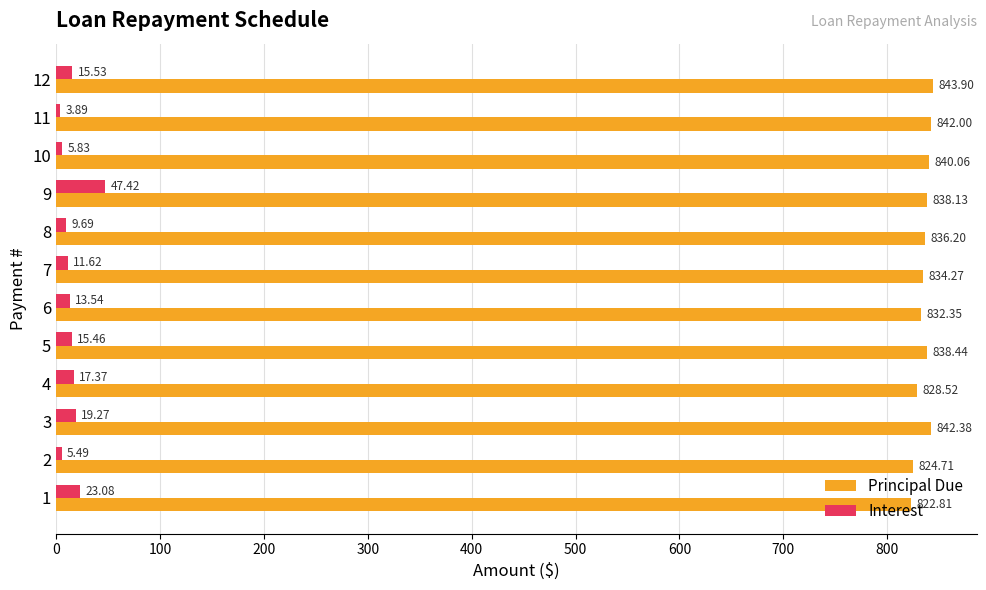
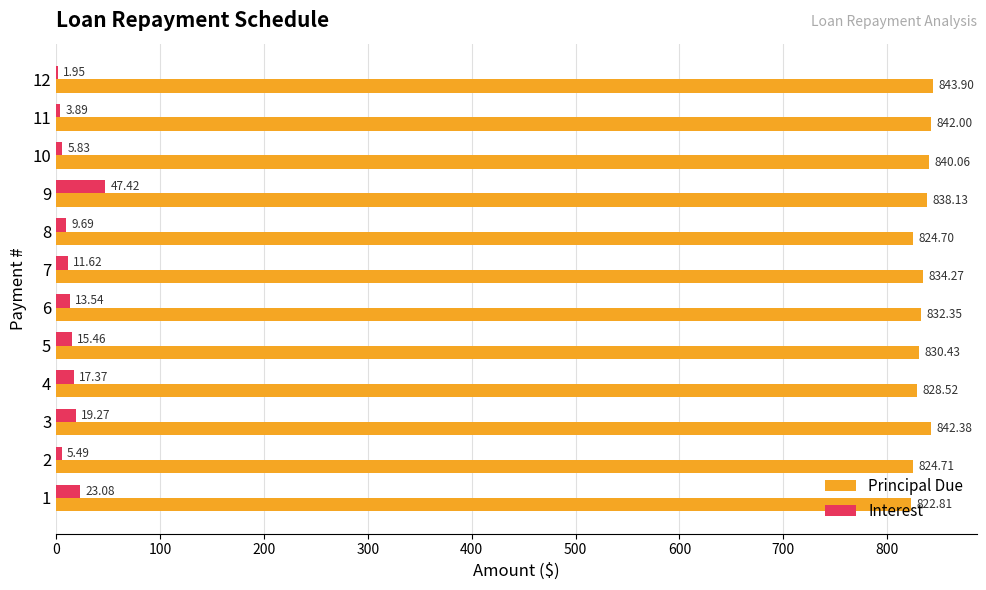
  {
    "Principal Due": {
      "12": 843.90,
      "11": 842.00,
      "10": 840.06,
      "9": 838.13,
-     "8": 836.20,
+     "8": 824.70,
      "7": 834.27,
      "6": 832.35,
-     "5": 838.44,
+     "5": 830.43,
      "4": 828.52,
      "3": 842.38,
      "2": 824.71,
      "1": 822.81
    },
    "Interest": {
-     "12": 15.53,
+     "12": 1.95,
      "11": 3.89,
      "10": 5.83,
      "9": 47.42,
      "8": 9.69,
      "7": 11.62,
      "6": 13.54,
      "5": 15.46,
      "4": 17.37,
      "3": 19.27,
      "2": 5.49,
      "1": 23.08
    }
  }
